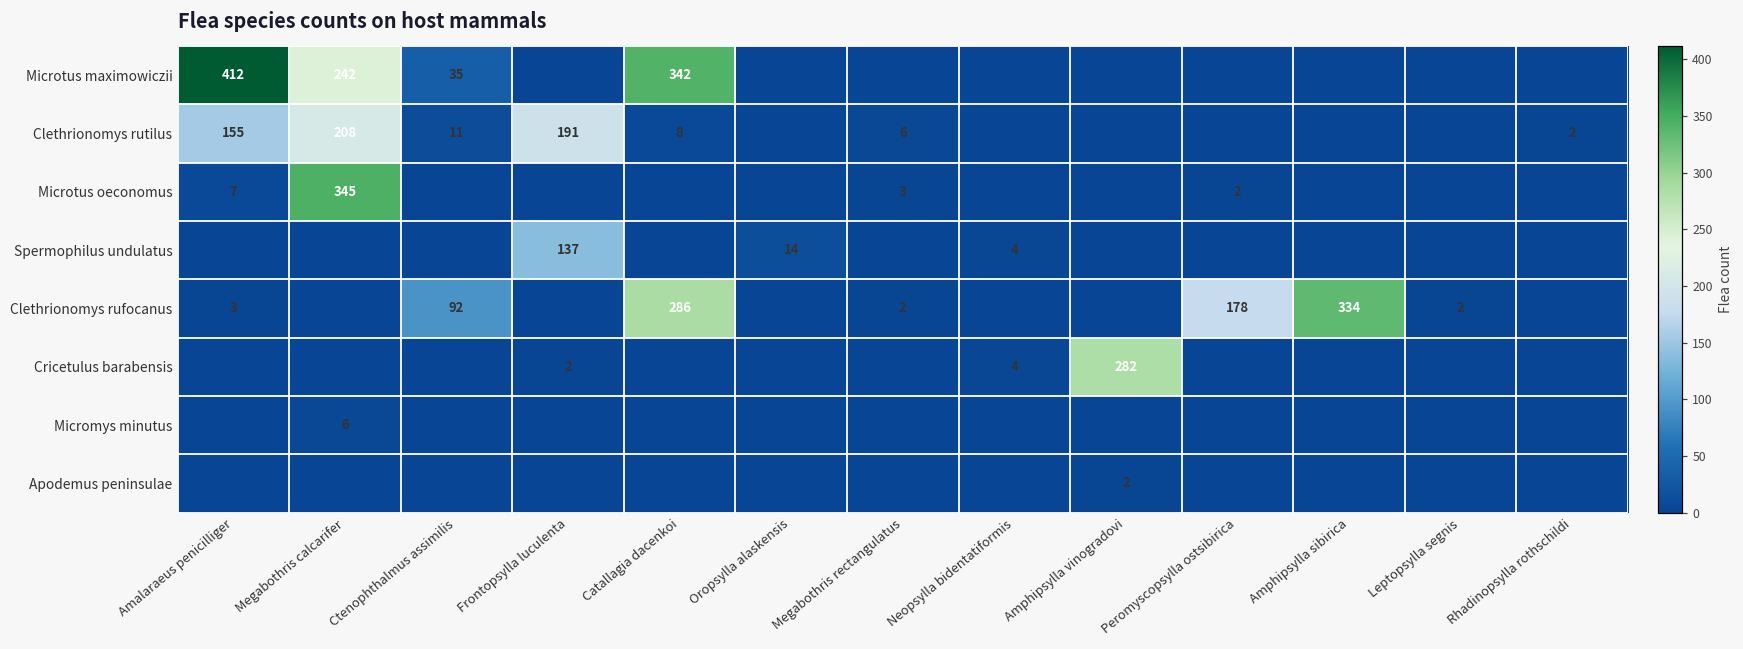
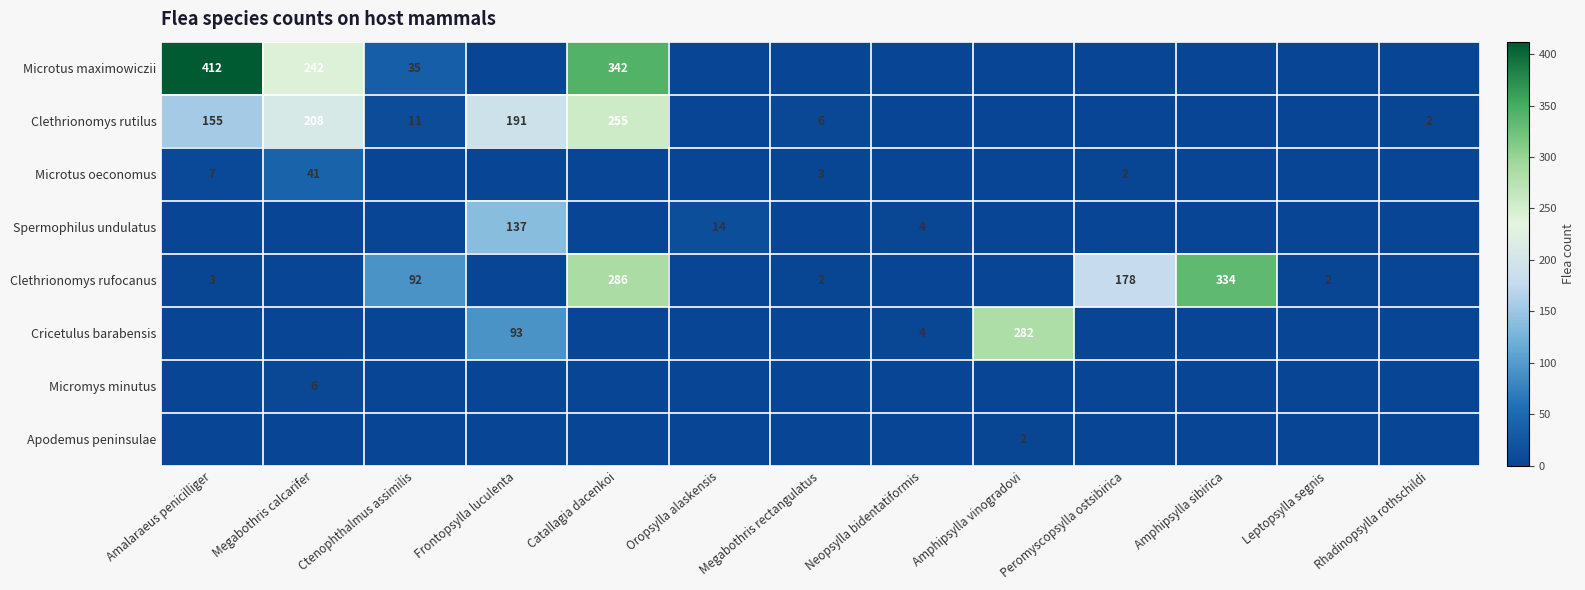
  {
    "Microtus maximowiczii": {
      "Amalaraeus penicilliger": 412,
      "Ctenophthalmus assimilis": 35,
      "Catallagia dacenkoi": 342
    },
    "Clethrionomys rutilus": {
      "Amalaraeus penicilliger": 155,
      "Ctenophthalmus assimilis": 11,
      "Frontopsylla luculenta": 191,
-     "Catallagia dacenkoi": 8,
+     "Catallagia dacenkoi": 255,
      "Megabothris rectangulatus": 6,
      "Rhadinopsylla rothschildi": 2
    },
    "Microtus oeconomus": {
      "Amalaraeus penicilliger": 7,
-     "Megabothris calcarifer": 345,
+     "Megabothris calcarifer": 41,
      "Megabothris rectangulatus": 3,
      "Peromyscopsylla ostsibirica": 2
    },
    "Spermophilus undulatus": {
      "Frontopsylla luculenta": 137,
      "Oropsylla alaskensis": 14,
      "Neopsylla bidentatiformis": 4
    },
    "Clethrionomys rufocanus": {
      "Amalaraeus penicilliger": 3,
      "Ctenophthalmus assimilis": 92,
      "Catallagia dacenkoi": 286,
      "Megabothris rectangulatus": 2,
      "Peromyscopsylla ostsibirica": 178,
      "Amphipsylla sibirica": 334,
      "Leptopsylla segnis": 2
    },
    "Cricetulus barabensis": {
-     "Frontopsylla luculenta": 2,
+     "Frontopsylla luculenta": 93,
      "Neopsylla bidentatiformis": 4,
      "Amphipsylla vinogradovi": 282
    },
    "Micromys minutus": {
      "Megabothris calcarifer": 6
    },
    "Apodemus peninsulae": {
      "Amphipsylla vinogradovi": 2
    }
  }
